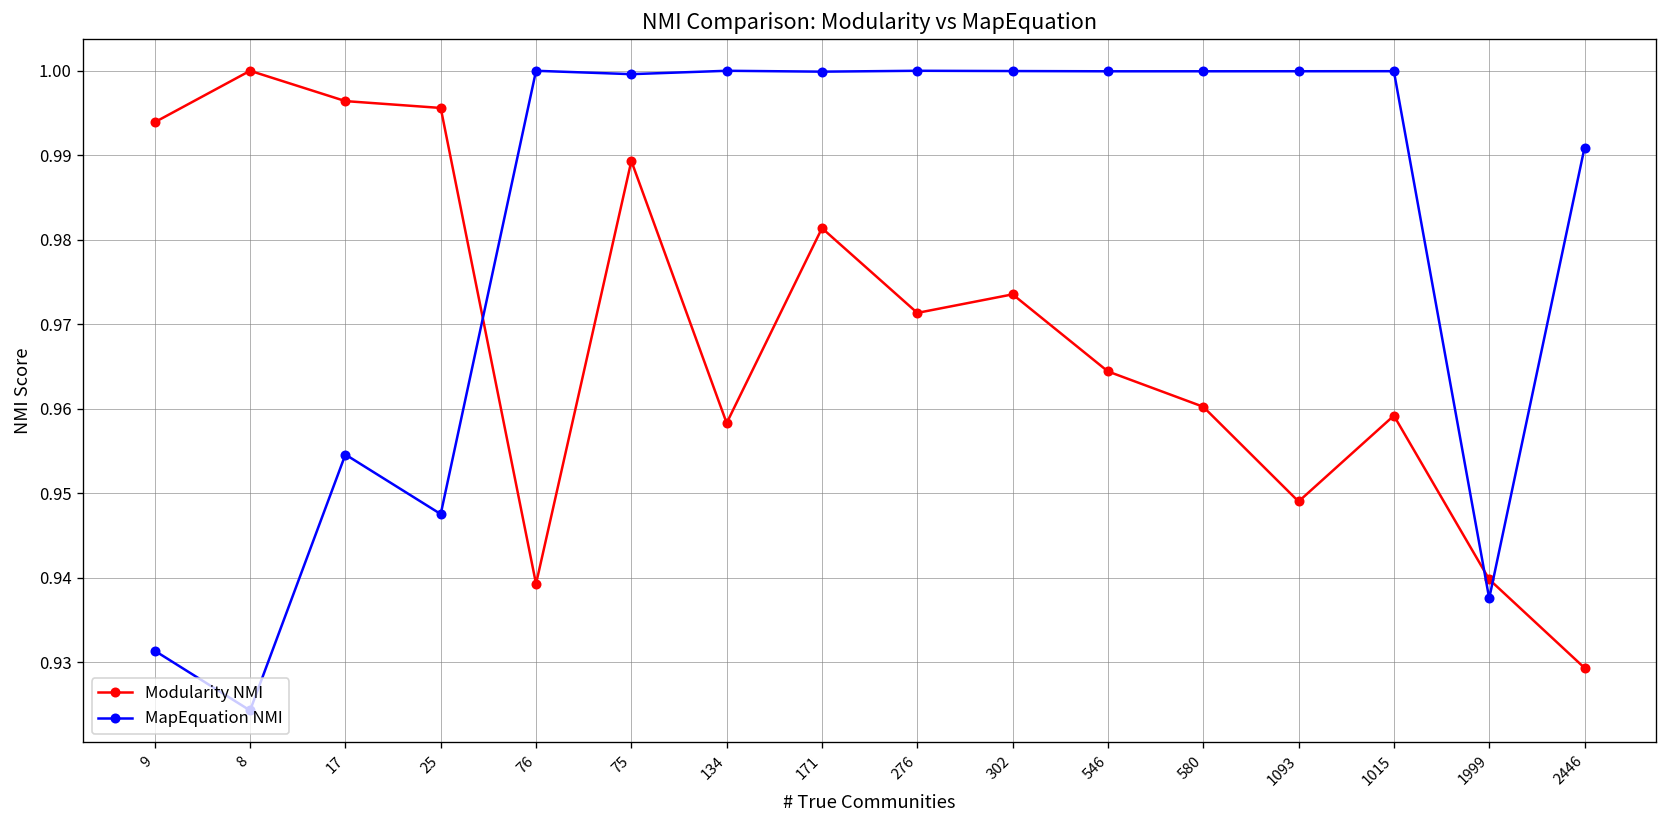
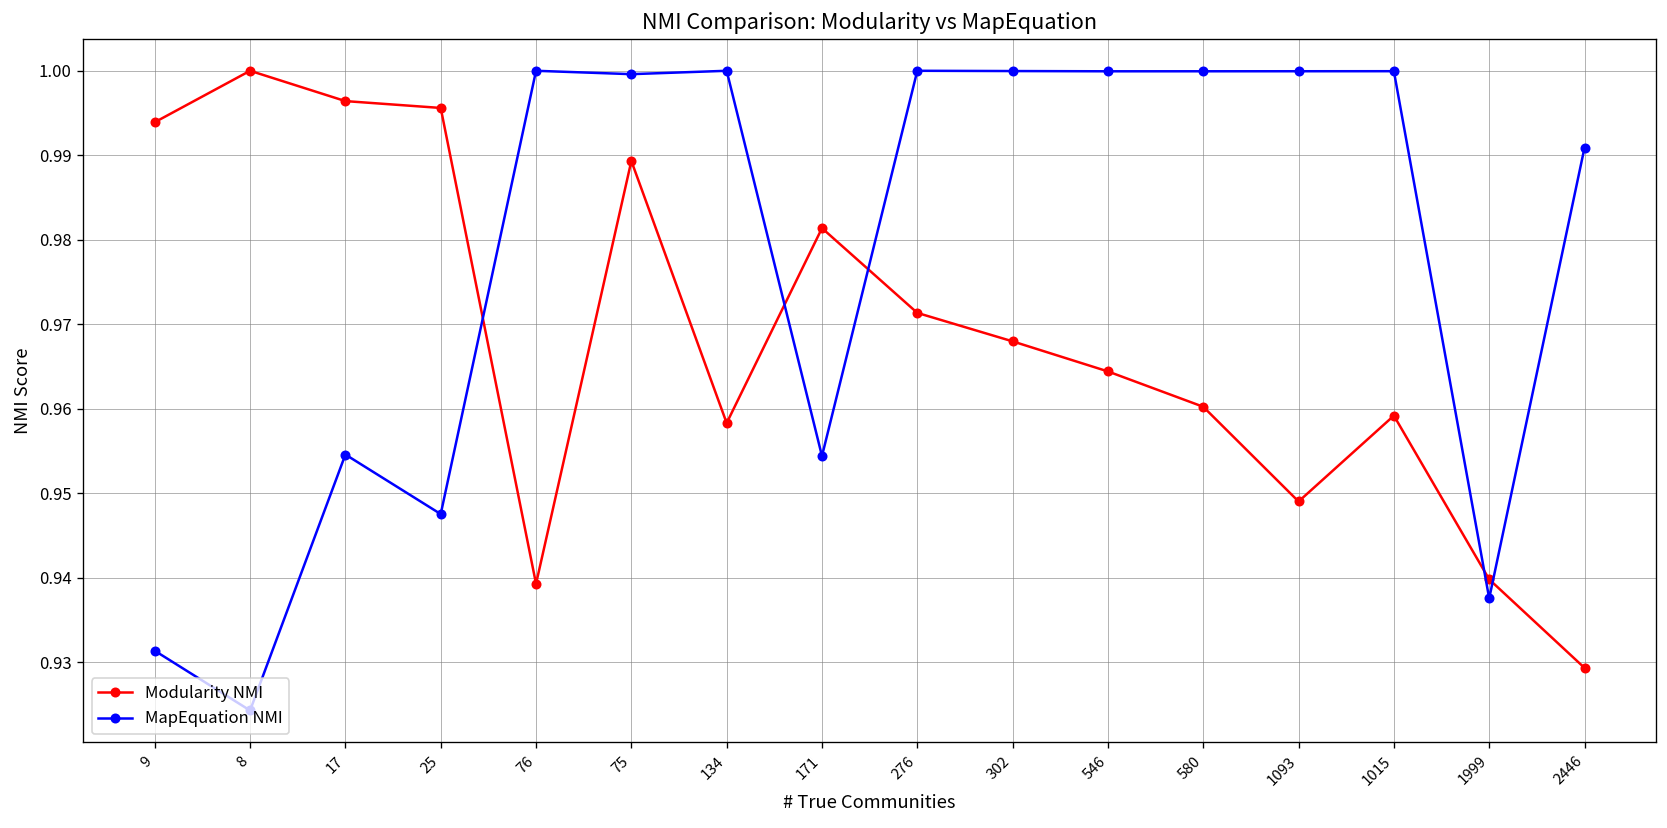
  {
    "Modularity NMI": {
      "9": 0.994,
      "8": 1.000,
      "17": 0.996,
      "25": 0.996,
      "76": 0.939,
      "75": 0.989,
      "134": 0.958,
      "171": 0.981,
      "276": 0.971,
-     "302": 0.974,
+     "302": 0.968,
      "546": 0.964,
      "580": 0.960,
      "1093": 0.949,
      "1015": 0.959,
      "1999": 0.940,
      "2446": 0.929
    },
    "MapEquation NMI": {
      "9": 0.931,
      "17": 0.955,
      "25": 0.948,
      "76": 1.000,
      "75": 1.000,
      "134": 1.000,
-     "171": 1.000,
+     "171": 0.954,
      "276": 1.000,
      "302": 1.000,
      "546": 1.000,
      "580": 1.000,
      "1093": 1.000,
      "1015": 1.000,
      "1999": 0.938,
      "2446": 0.991
    }
  }
